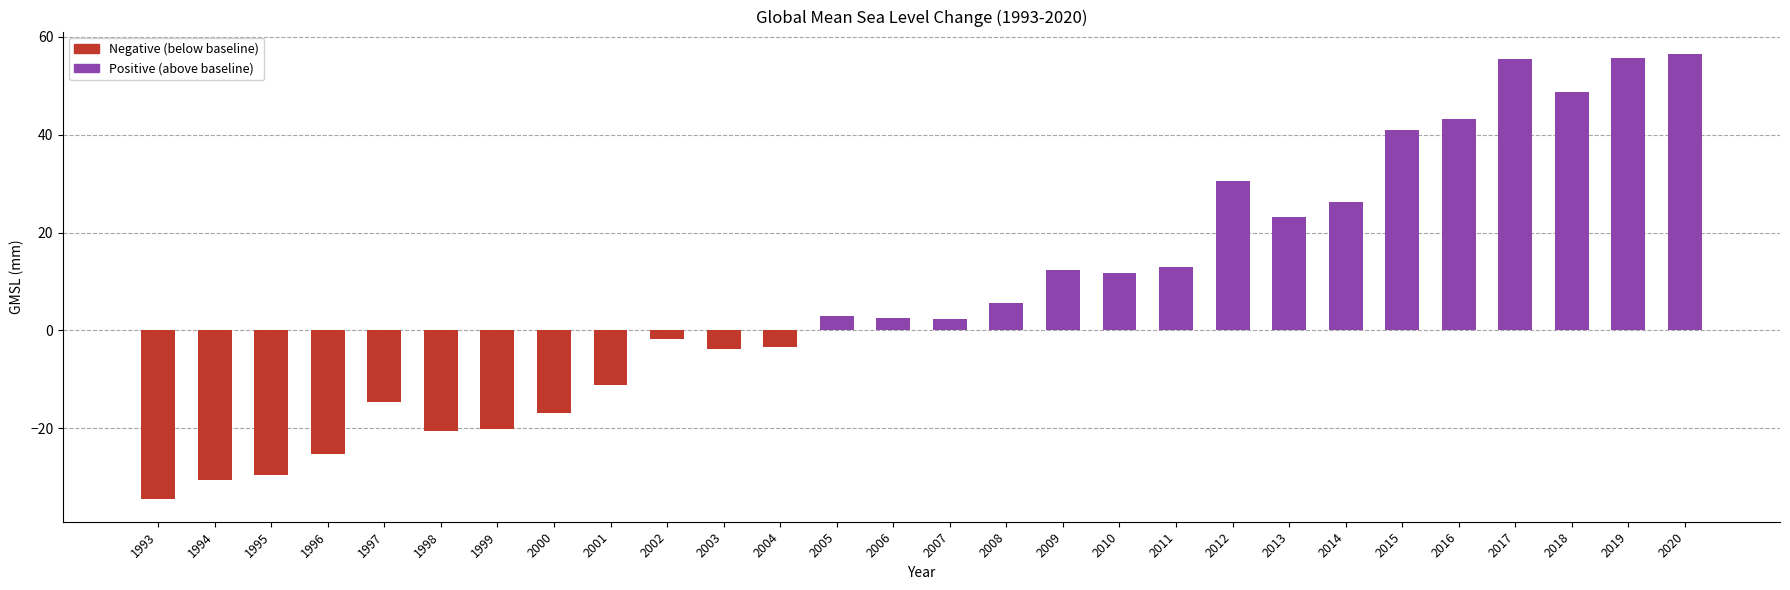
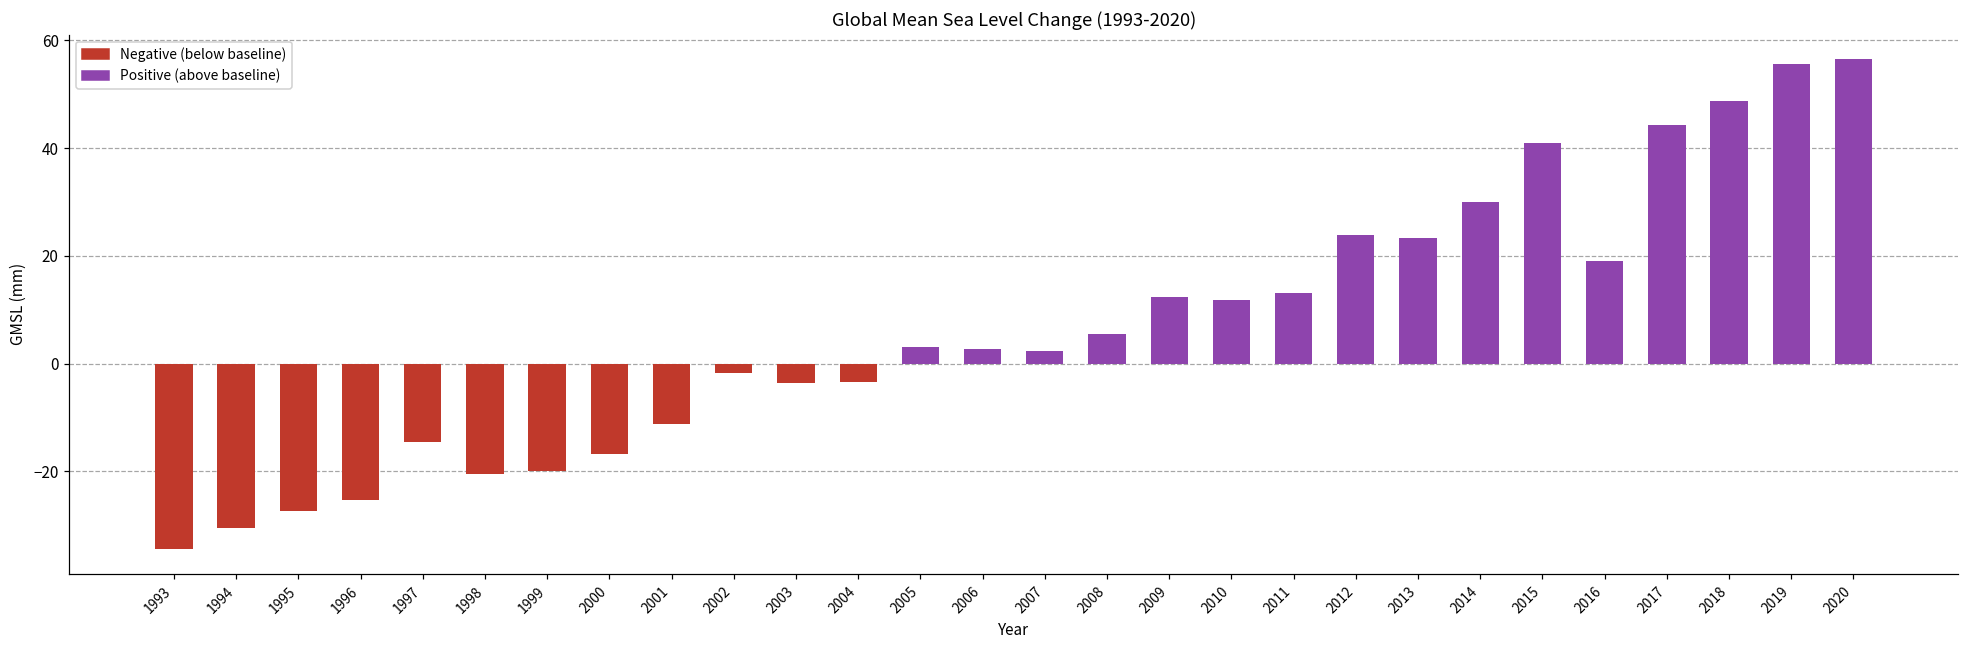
  {
    "1993": -35,
    "1994": -31,
-   "1995": -29,
+   "1995": -27,
    "1996": -25,
    "1997": -15,
    "1998": -21,
    "1999": -20,
    "2000": -17,
    "2001": -11,
    "2002": -2,
    "2003": -4,
    "2004": -3,
    "2005": 3,
    "2006": 3,
    "2007": 2,
    "2008": 6,
    "2009": 12,
    "2010": 12,
    "2011": 13,
-   "2012": 31,
+   "2012": 24,
    "2013": 23,
-   "2014": 26,
+   "2014": 30,
    "2015": 41,
-   "2016": 43,
-   "2017": 55,
+   "2016": 19,
+   "2017": 44,
    "2018": 49,
    "2019": 56,
    "2020": 56
  }
